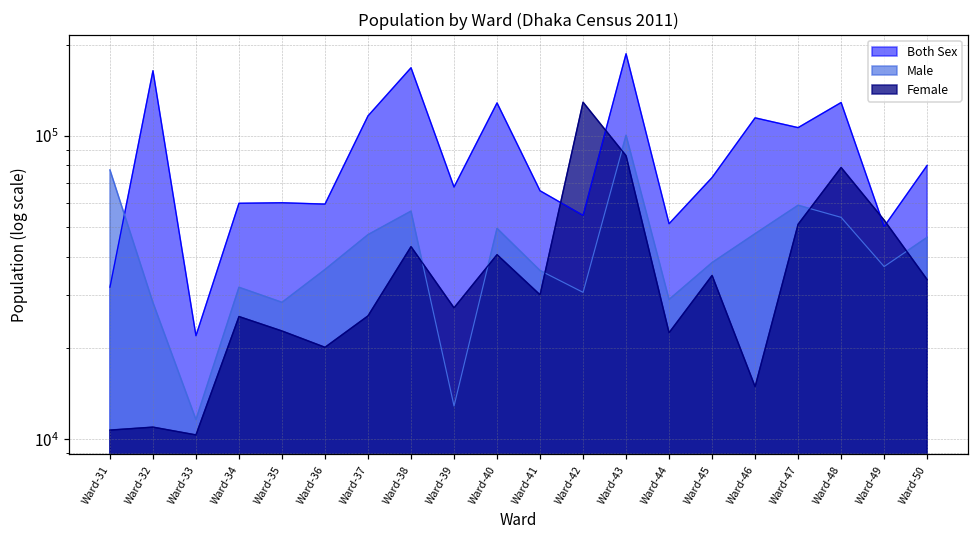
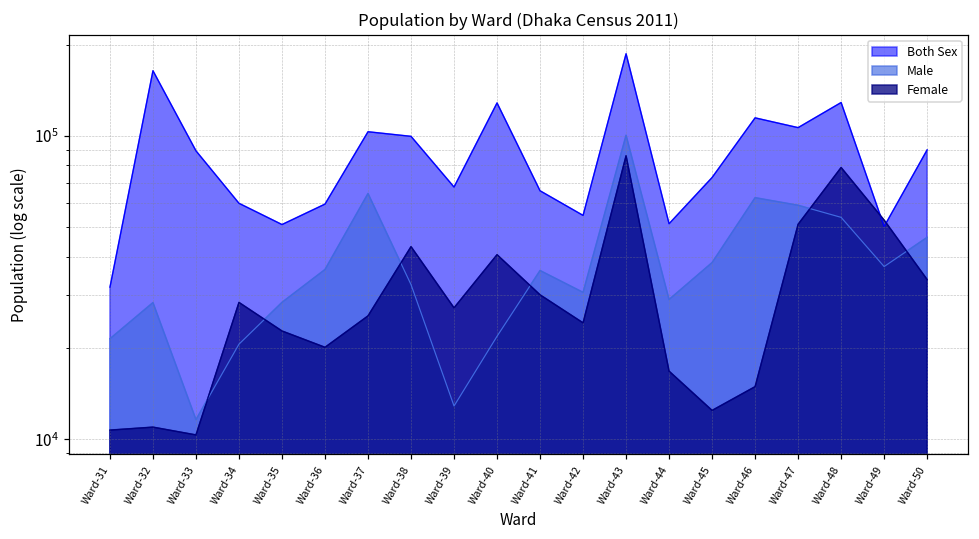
  {
    "Both Sex": {
      "Ward-31": 32000,
      "Ward-32": 160000,
-     "Ward-33": 22000,
+     "Ward-33": 89000,
      "Ward-34": 60000,
-     "Ward-35": 60000,
+     "Ward-35": 51000,
      "Ward-36": 60000,
-     "Ward-37": 116000,
-     "Ward-38": 170000,
+     "Ward-37": 103000,
+     "Ward-38": 100000,
      "Ward-39": 68000,
      "Ward-40": 130000,
      "Ward-41": 66000,
      "Ward-42": 55000,
      "Ward-43": 190000,
      "Ward-44": 51000,
      "Ward-45": 73000,
      "Ward-46": 115000,
      "Ward-47": 107000,
      "Ward-48": 130000,
      "Ward-49": 50000,
-     "Ward-50": 80000
+     "Ward-50": 90000
    },
    "Male": {
-     "Ward-31": 77000,
+     "Ward-31": 21000,
      "Ward-32": 28000,
      "Ward-33": 11600,
-     "Ward-34": 32000,
+     "Ward-34": 21000,
      "Ward-35": 28000,
      "Ward-36": 36000,
-     "Ward-37": 47000,
-     "Ward-38": 57000,
+     "Ward-37": 65000,
+     "Ward-38": 32000,
      "Ward-39": 13000,
-     "Ward-40": 50000,
+     "Ward-40": 22000,
      "Ward-41": 36000,
      "Ward-42": 31000,
      "Ward-43": 101000,
      "Ward-44": 29000,
      "Ward-45": 38000,
-     "Ward-46": 48000,
+     "Ward-46": 63000,
      "Ward-47": 59000,
      "Ward-48": 54000,
      "Ward-49": 37000,
      "Ward-50": 46000
    },
    "Female": {
      "Ward-31": 10700,
      "Ward-32": 11000,
      "Ward-33": 10300,
-     "Ward-34": 25000,
+     "Ward-34": 28000,
      "Ward-35": 23000,
      "Ward-36": 20000,
      "Ward-37": 26000,
      "Ward-38": 43000,
      "Ward-39": 27000,
      "Ward-40": 41000,
      "Ward-41": 30000,
-     "Ward-42": 130000,
+     "Ward-42": 24000,
      "Ward-43": 86000,
-     "Ward-44": 22000,
-     "Ward-45": 35000,
+     "Ward-44": 17000,
+     "Ward-45": 12000,
      "Ward-46": 15000,
      "Ward-47": 51000,
      "Ward-48": 79000,
      "Ward-49": 53000,
      "Ward-50": 34000
    }
  }
